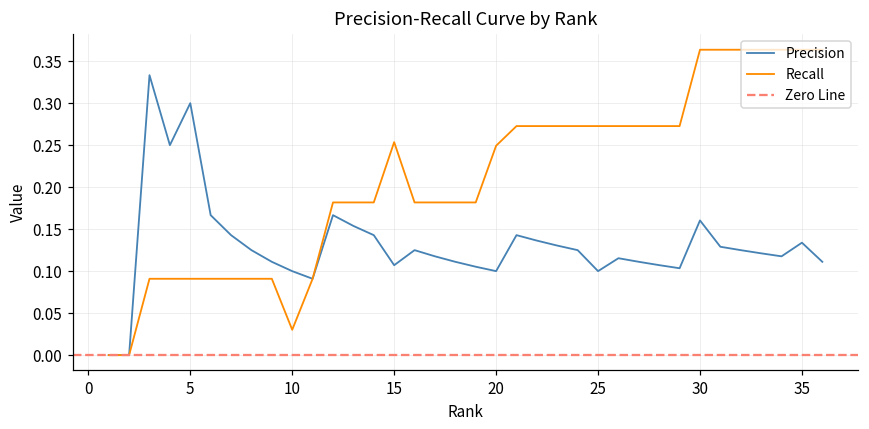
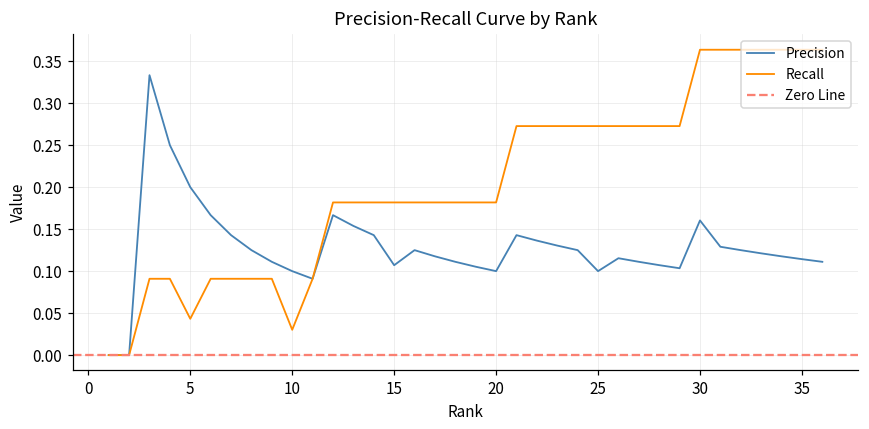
  {
    "Precision": {
-     "5": 0.3,
+     "5": 0.2,
      "10": 0.10,
      "15": 0.11,
      "20": 0.10,
      "25": 0.10,
      "30": 0.16,
-     "35": 0.13
+     "35": 0.11
    },
    "Recall": {
-     "5": 0.09,
+     "5": 0.04,
      "10": 0.03,
-     "15": 0.25,
-     "20": 0.25,
+     "15": 0.18,
+     "20": 0.18,
      "25": 0.27,
      "30": 0.36
    }
  }
